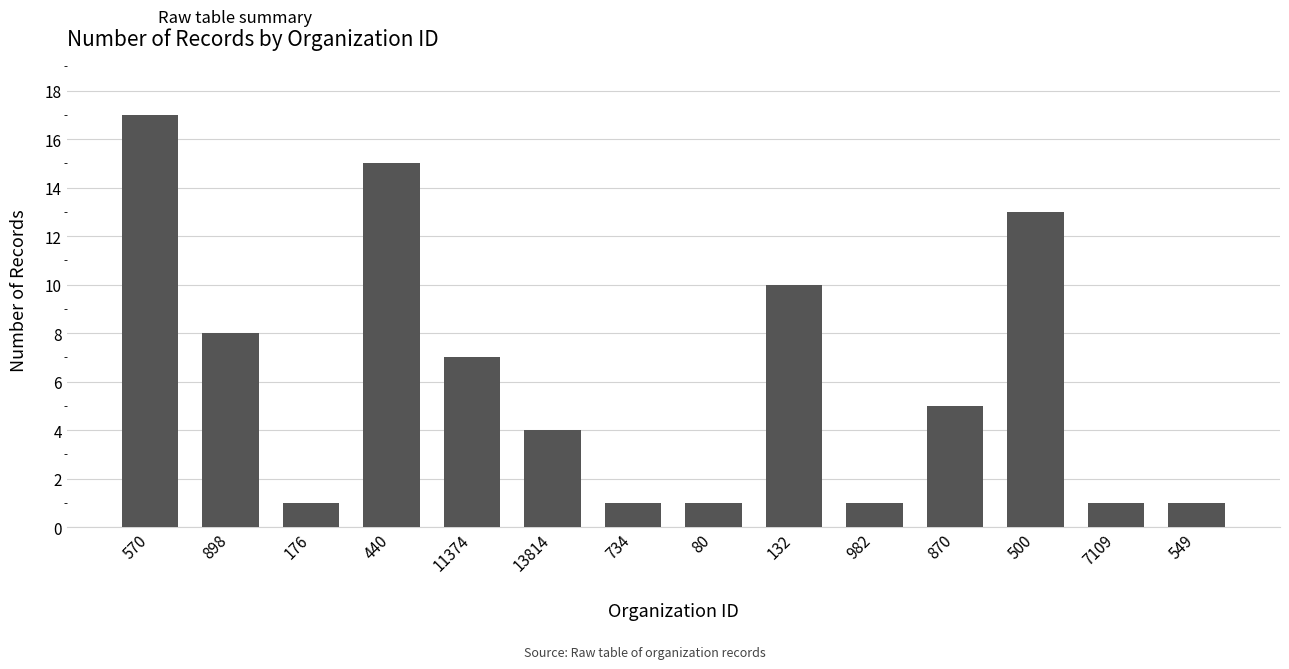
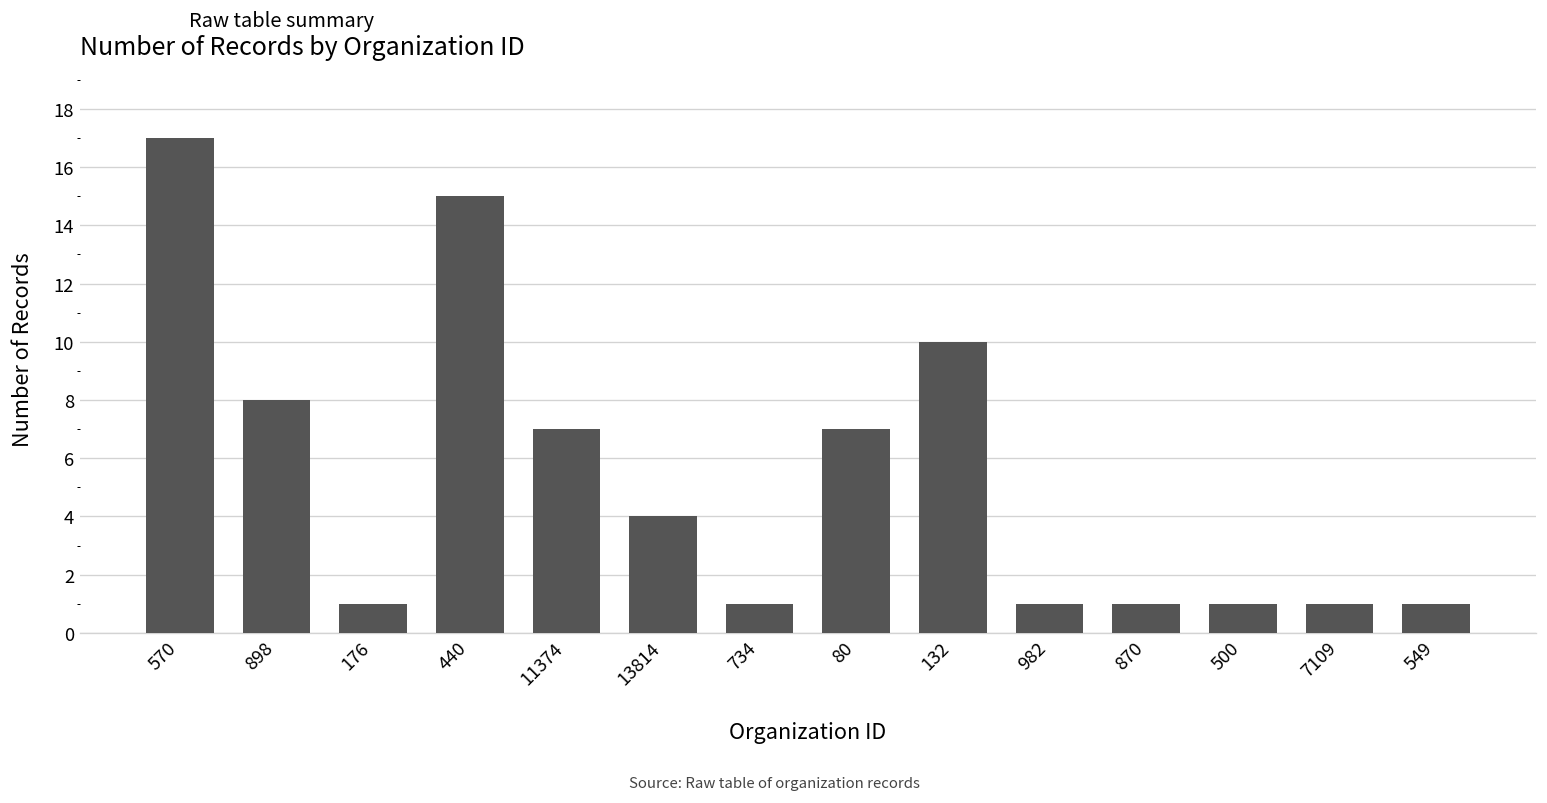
  {
    "570": 17,
    "898": 8,
    "176": 1,
    "440": 15,
    "11374": 7,
    "13814": 4,
    "734": 1,
-   "80": 1,
+   "80": 7,
    "132": 10,
    "982": 1,
-   "870": 5,
-   "500": 13,
+   "870": 1,
+   "500": 1,
    "7109": 1,
    "549": 1
  }
